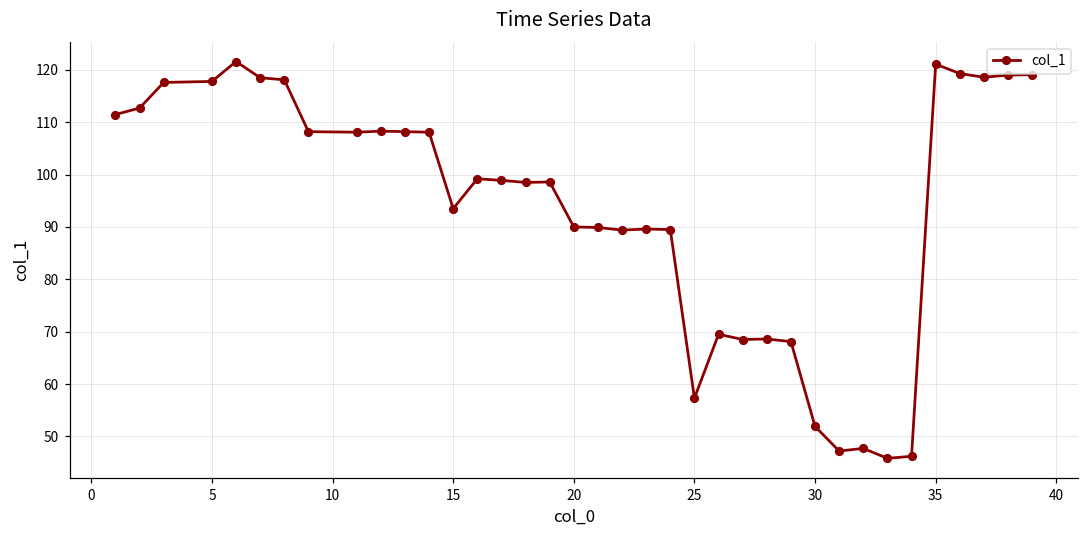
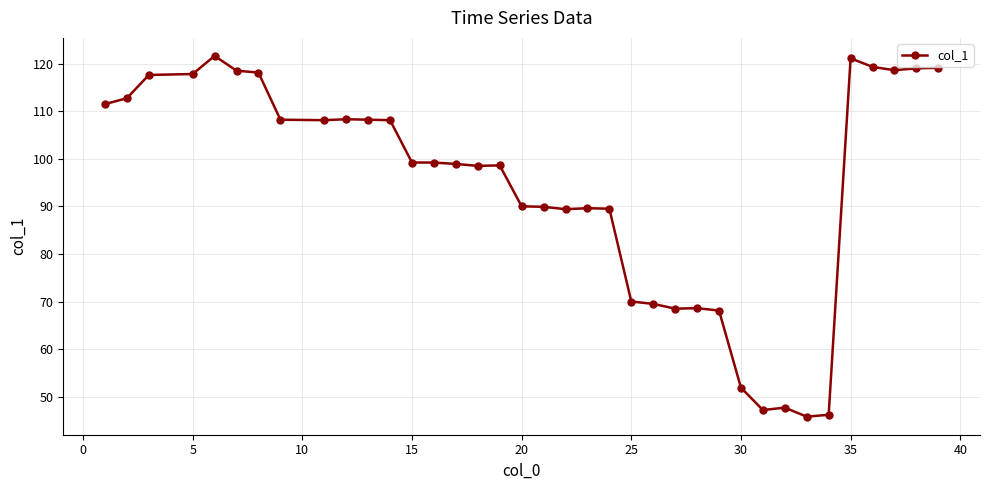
  {
    "5": 118,
-   "15": 94,
+   "15": 99,
    "20": 90,
-   "25": 57,
+   "25": 70,
    "30": 52,
    "35": 121
  }
